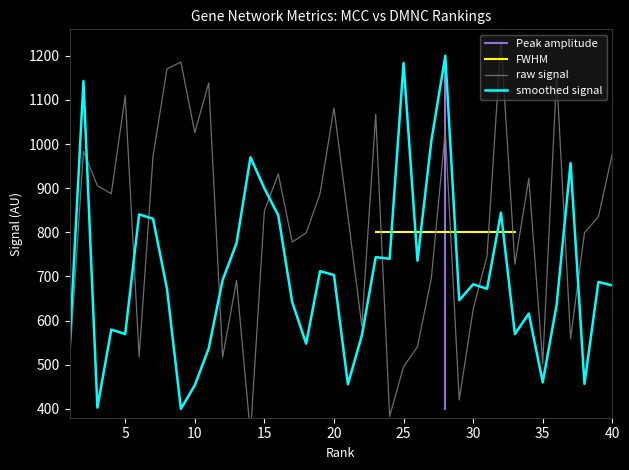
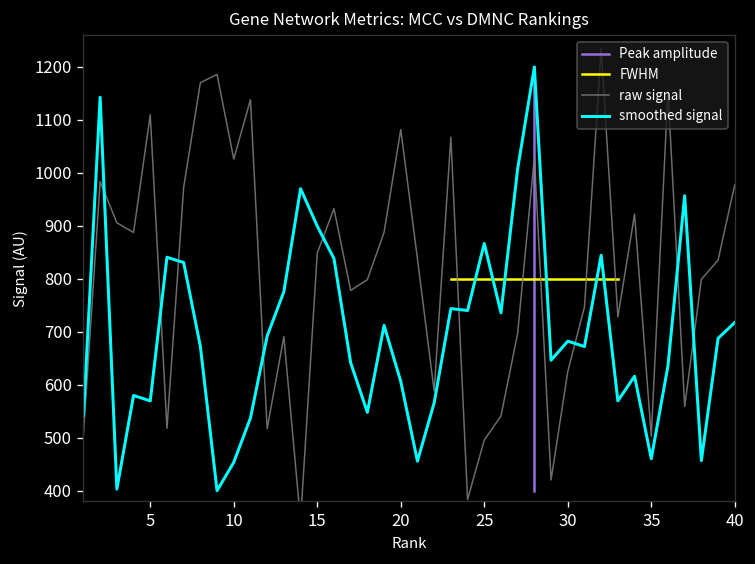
  {
    "raw signal": {
      "5": 1110,
      "10": 1030,
      "15": 850,
      "20": 1080,
      "25": 500,
      "30": 630,
      "35": 500,
      "40": 980
    },
    "smoothed signal": {
      "5": 570,
      "10": 450,
      "15": 900,
-     "20": 700,
-     "25": 1180,
+     "20": 610,
+     "25": 870,
      "30": 680,
      "35": 460,
-     "40": 680
+     "40": 720
    }
  }
